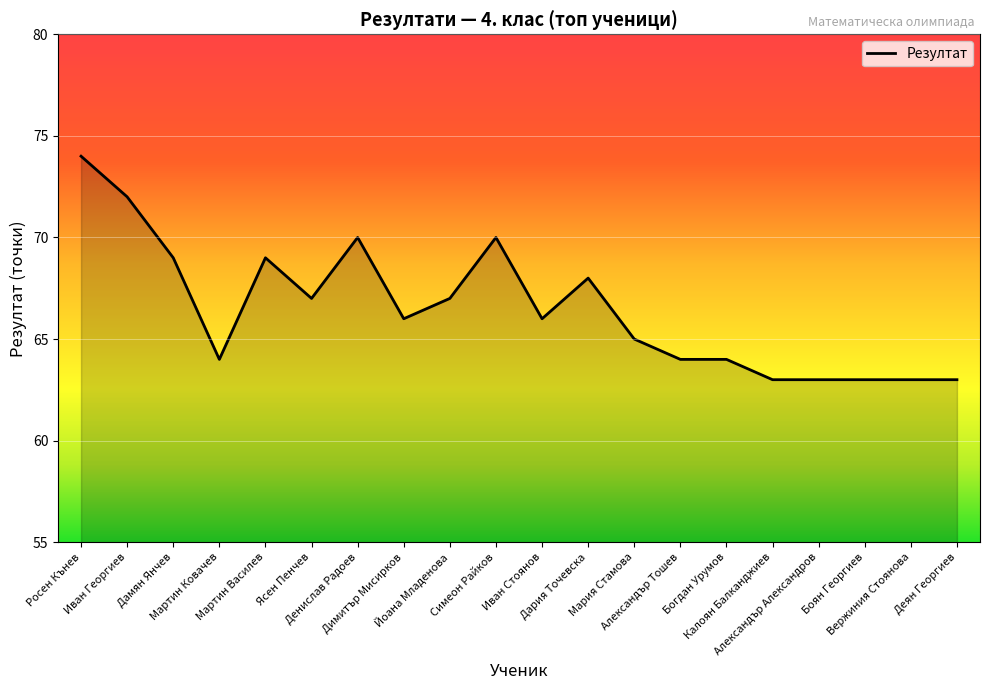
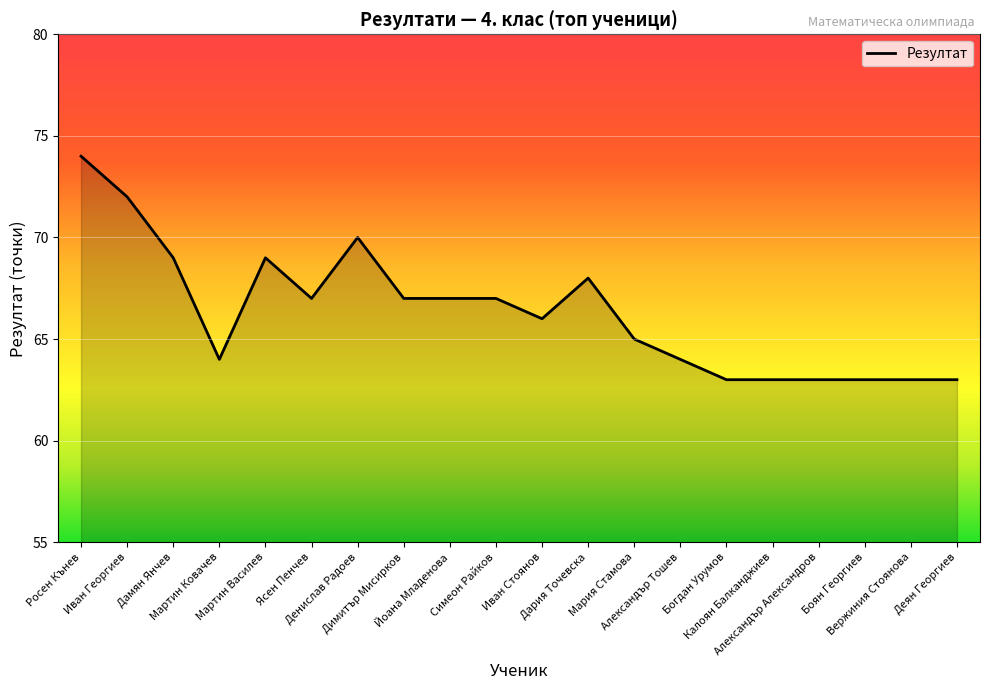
  {
    "Росен Кънев": 74,
    "Иван Георгиев": 72,
    "Дамян Янчев": 69,
    "Мартин Ковачев": 64,
    "Мартин Василев": 69,
    "Ясен Пенчев": 67,
    "Денислав Радоев": 70,
-   "Димитър Мисирков": 66,
+   "Димитър Мисирков": 67,
    "Йоана Младенова": 67,
-   "Симеон Райков": 70,
+   "Симеон Райков": 67,
    "Иван Стоянов": 66,
    "Дария Точевска": 68,
    "Мария Стамова": 65,
    "Александър Тошев": 64,
-   "Богдан Урумов": 64,
+   "Богдан Урумов": 63,
    "Калоян Балканджиев": 63,
    "Александър Александров": 63,
    "Боян Георгиев": 63,
    "Вержиния Стоянова": 63,
    "Деян Георгиев": 63
  }
